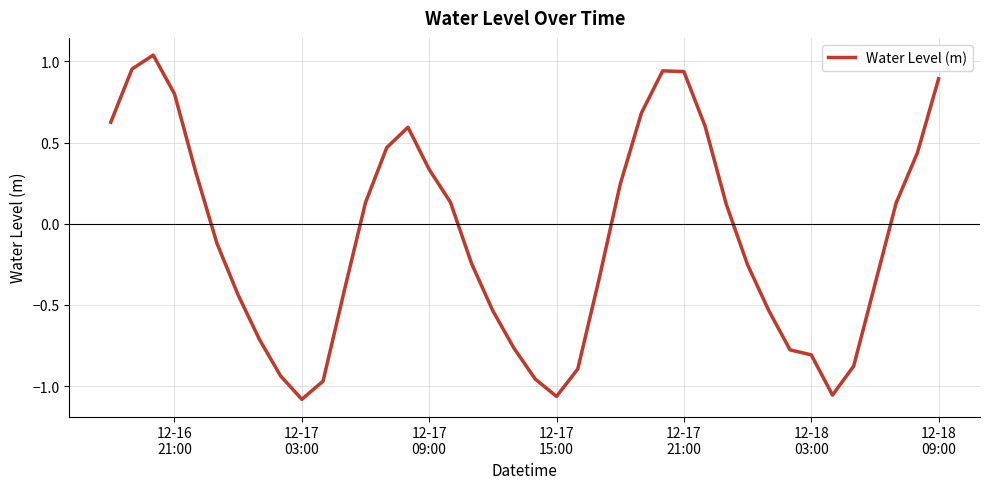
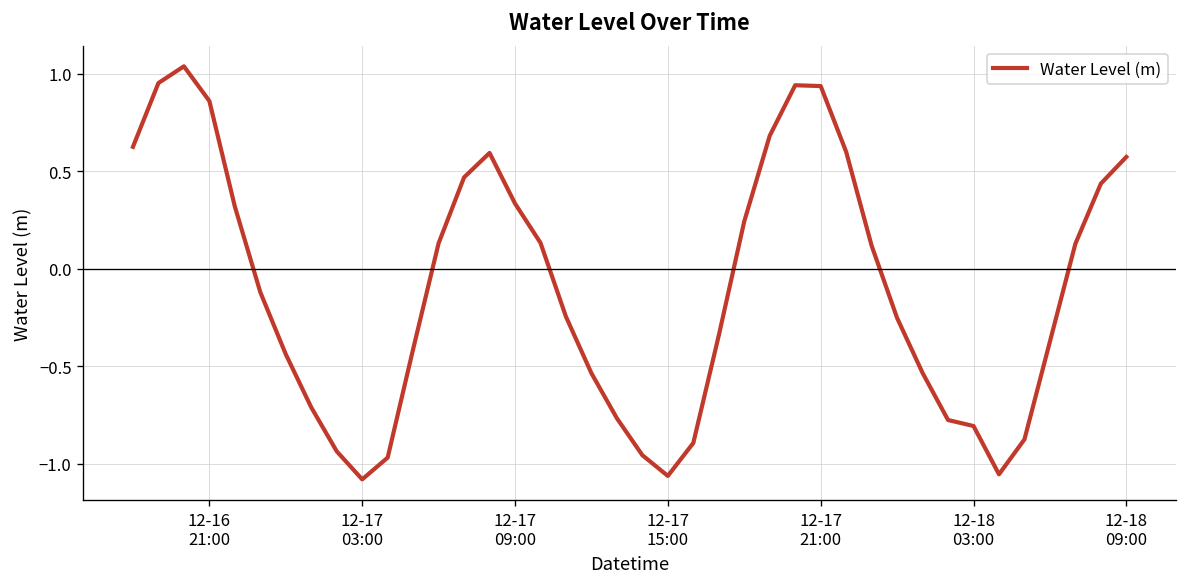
  {
-   "12-16 21:00": 0.80,
+   "12-16 21:00": 0.86,
    "12-17 03:00": -1.08,
    "12-17 09:00": 0.33,
    "12-17 15:00": -1.06,
    "12-17 21:00": 0.94,
    "12-18 03:00": -0.81,
-   "12-18 09:00": 0.89
+   "12-18 09:00": 0.57
  }
